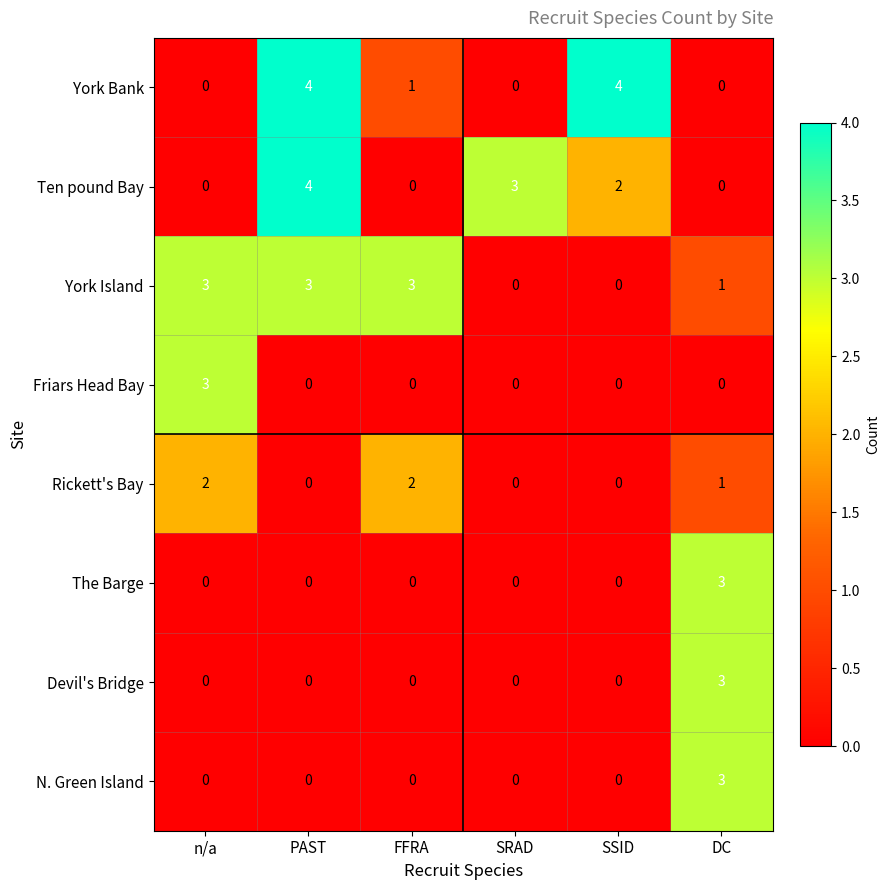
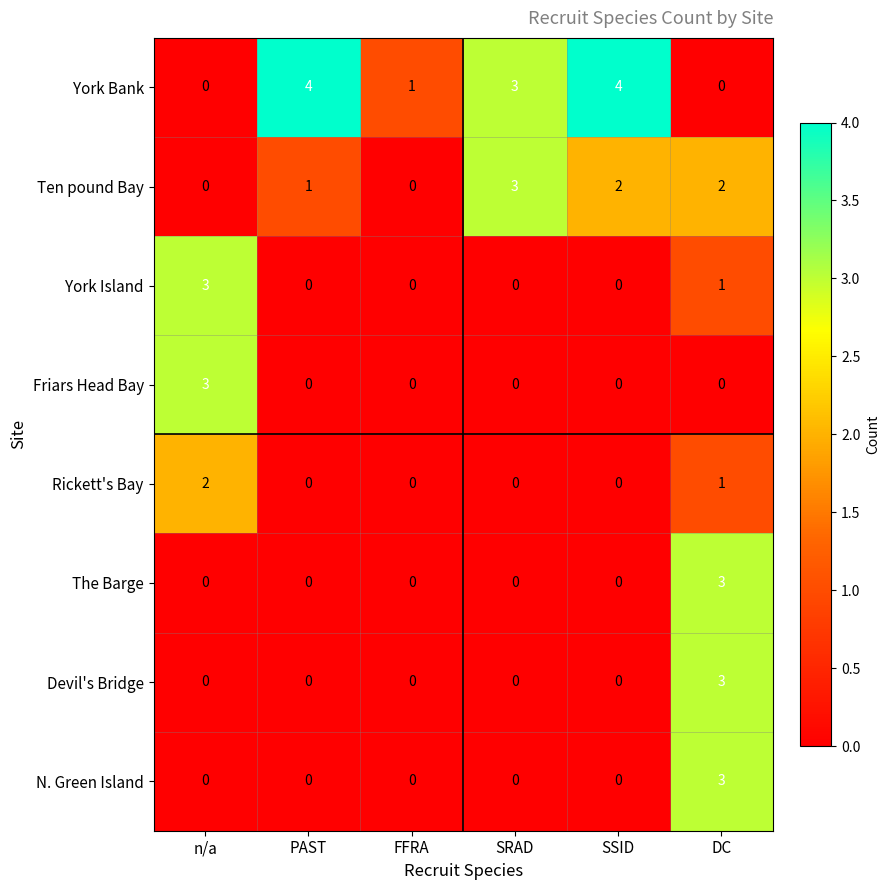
  {
    "York Bank": {
      "n/a": 0,
      "PAST": 4,
      "FFRA": 1,
-     "SRAD": 0,
+     "SRAD": 3,
      "SSID": 4,
      "DC": 0
    },
    "Ten pound Bay": {
      "n/a": 0,
-     "PAST": 4,
+     "PAST": 1,
      "FFRA": 0,
      "SRAD": 3,
      "SSID": 2,
-     "DC": 0
+     "DC": 2
    },
    "York Island": {
      "n/a": 3,
-     "PAST": 3,
-     "FFRA": 3,
+     "PAST": 0,
+     "FFRA": 0,
      "SRAD": 0,
      "SSID": 0,
      "DC": 1
    },
    "Friars Head Bay": {
      "n/a": 3,
      "PAST": 0,
      "FFRA": 0,
      "SRAD": 0,
      "SSID": 0,
      "DC": 0
    },
    "Rickett's Bay": {
      "n/a": 2,
      "PAST": 0,
-     "FFRA": 2,
+     "FFRA": 0,
      "SRAD": 0,
      "SSID": 0,
      "DC": 1
    },
    "The Barge": {
      "n/a": 0,
      "PAST": 0,
      "FFRA": 0,
      "SRAD": 0,
      "SSID": 0,
      "DC": 3
    },
    "Devil's Bridge": {
      "n/a": 0,
      "PAST": 0,
      "FFRA": 0,
      "SRAD": 0,
      "SSID": 0,
      "DC": 3
    },
    "N. Green Island": {
      "n/a": 0,
      "PAST": 0,
      "FFRA": 0,
      "SRAD": 0,
      "SSID": 0,
      "DC": 3
    }
  }
